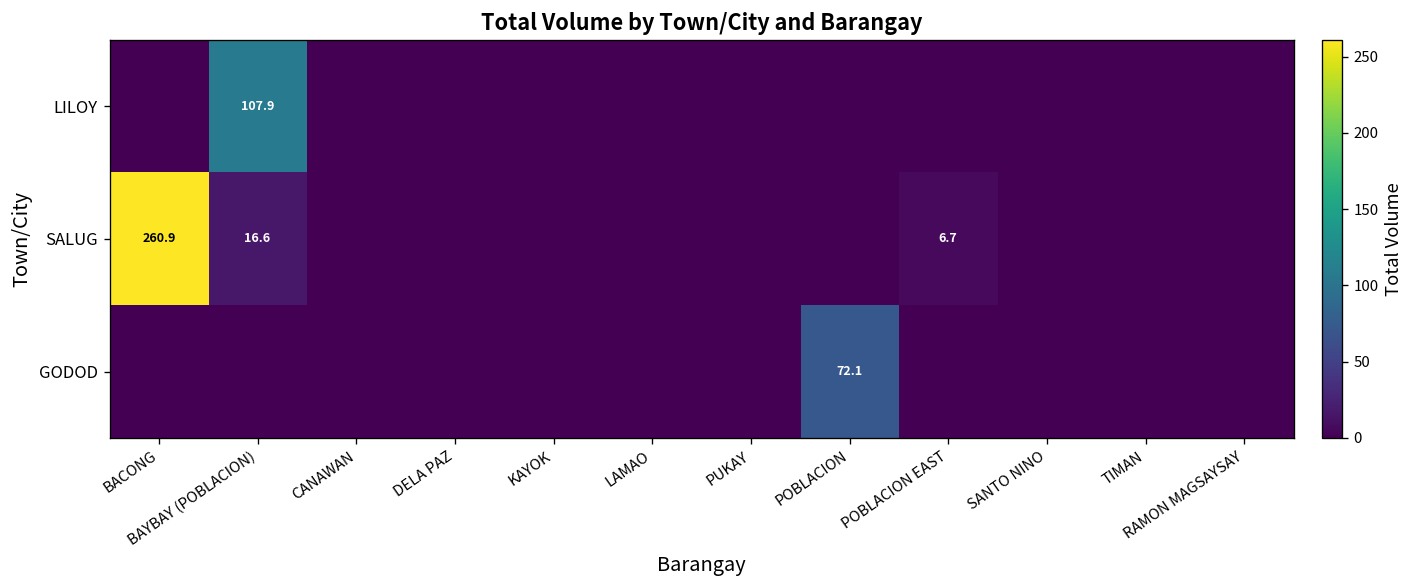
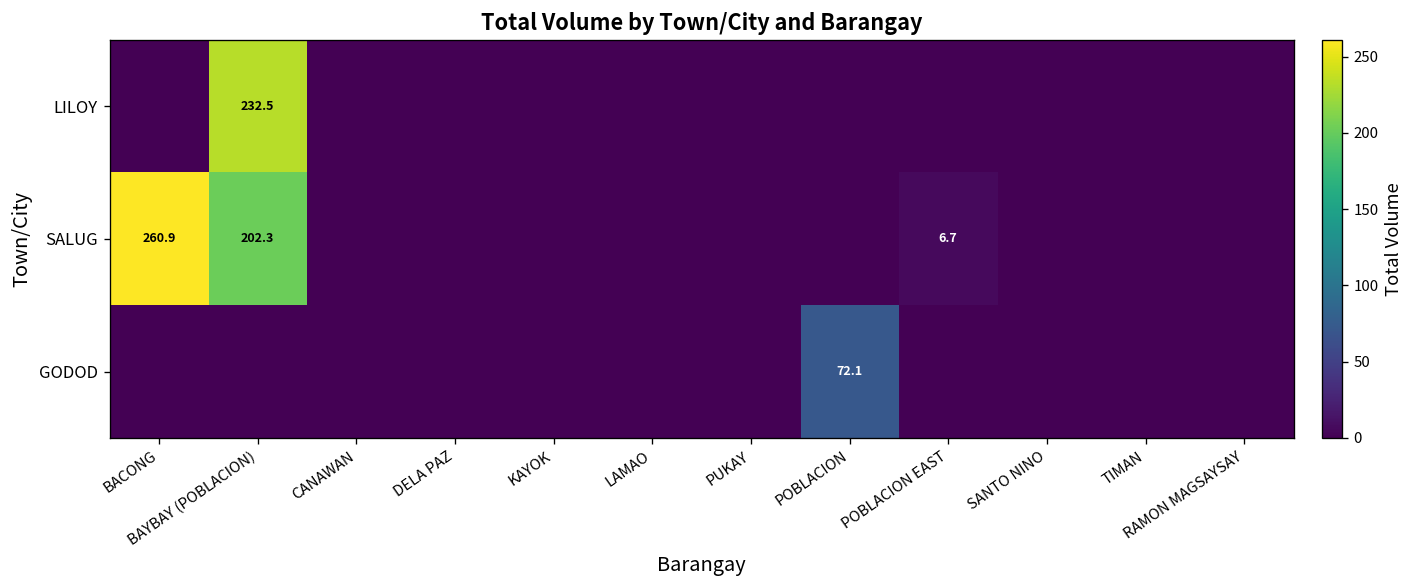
  {
    "LILOY": {
-     "BAYBAY (POBLACION)": 107.9
+     "BAYBAY (POBLACION)": 232.5
    },
    "SALUG": {
      "BACONG": 260.9,
-     "BAYBAY (POBLACION)": 16.6,
+     "BAYBAY (POBLACION)": 202.3,
      "POBLACION EAST": 6.7
    },
    "GODOD": {
      "POBLACION": 72.1
    }
  }
